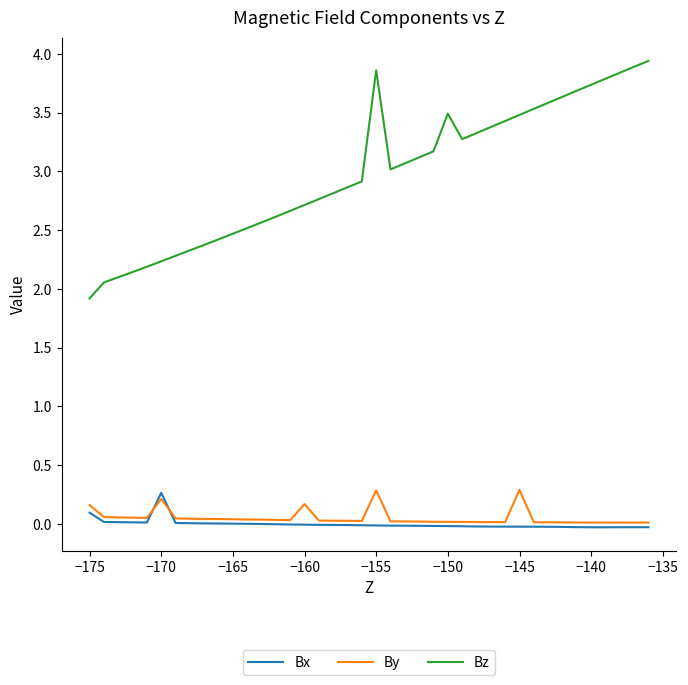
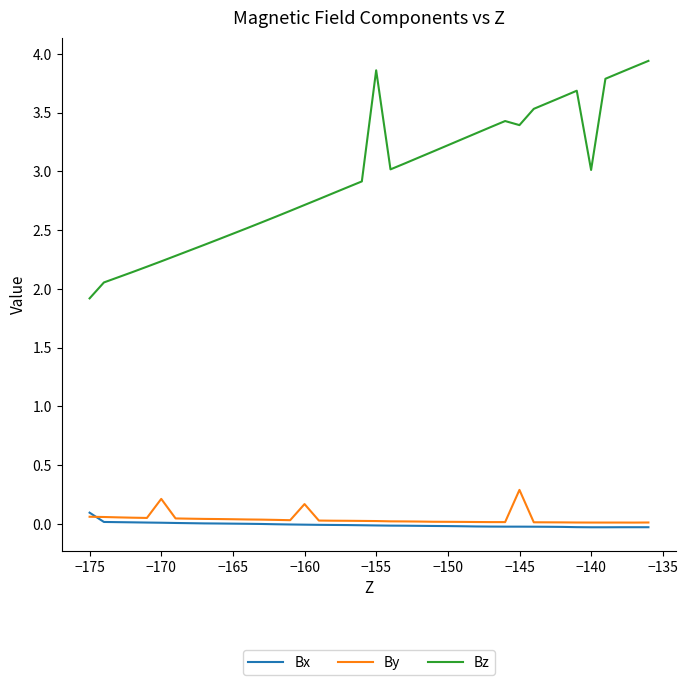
  {
    "Bx": {
      "−175": 0.10,
-     "−170": 0.26,
+     "−170": 0.01,
      "−165": 0.00,
      "−160": -0.01,
      "−155": -0.01,
      "−150": -0.02,
      "−145": -0.02,
      "−140": -0.03
    },
    "By": {
-     "−175": 0.16,
+     "−175": 0.06,
      "−170": 0.21,
      "−165": 0.04,
      "−160": 0.17,
-     "−155": 0.29,
+     "−155": 0.02,
      "−150": 0.02,
      "−145": 0.29,
      "−140": 0.01
    },
    "Bz": {
      "−175": 1.92,
      "−170": 2.23,
      "−165": 2.47,
      "−160": 2.71,
      "−155": 3.86,
-     "−150": 3.49,
-     "−145": 3.48,
-     "−140": 3.74
+     "−150": 3.22,
+     "−145": 3.39,
+     "−140": 3.01
    }
  }
